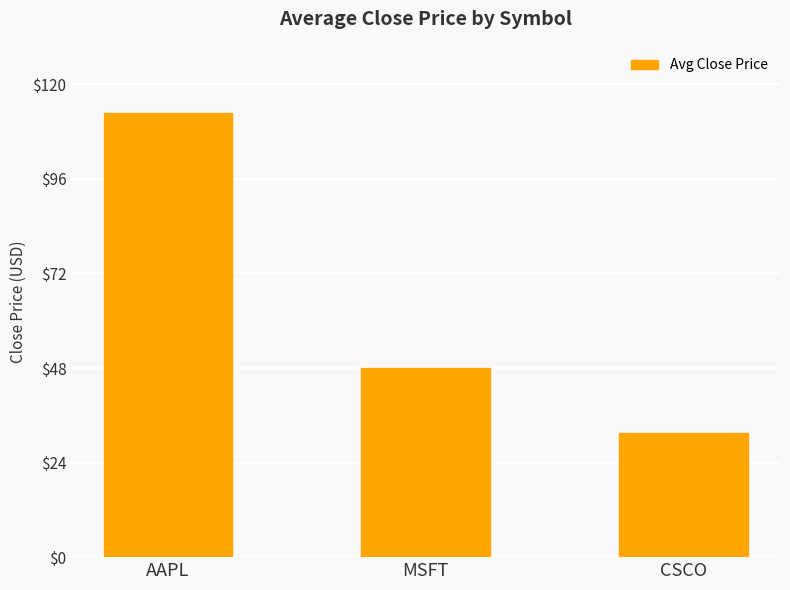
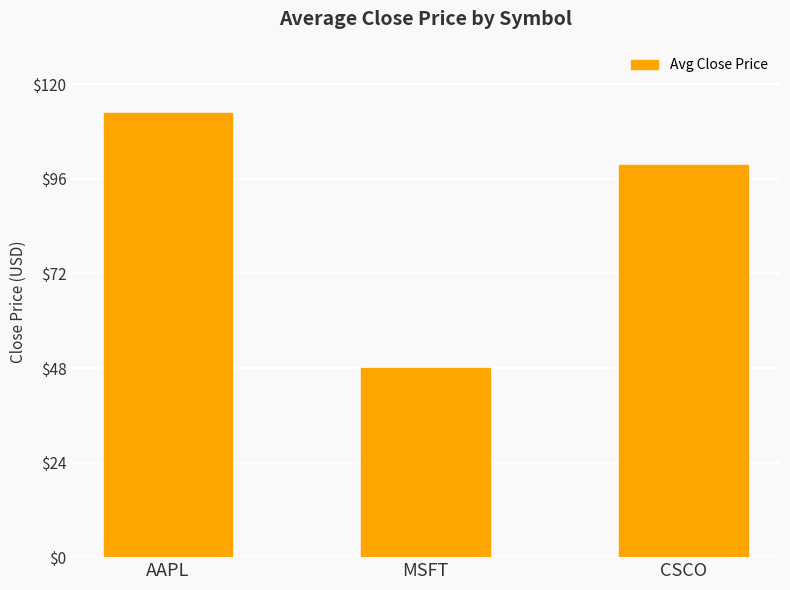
  {
    "AAPL": "$113",
    "MSFT": "$48",
-   "CSCO": "$31"
+   "CSCO": "$100"
  }
